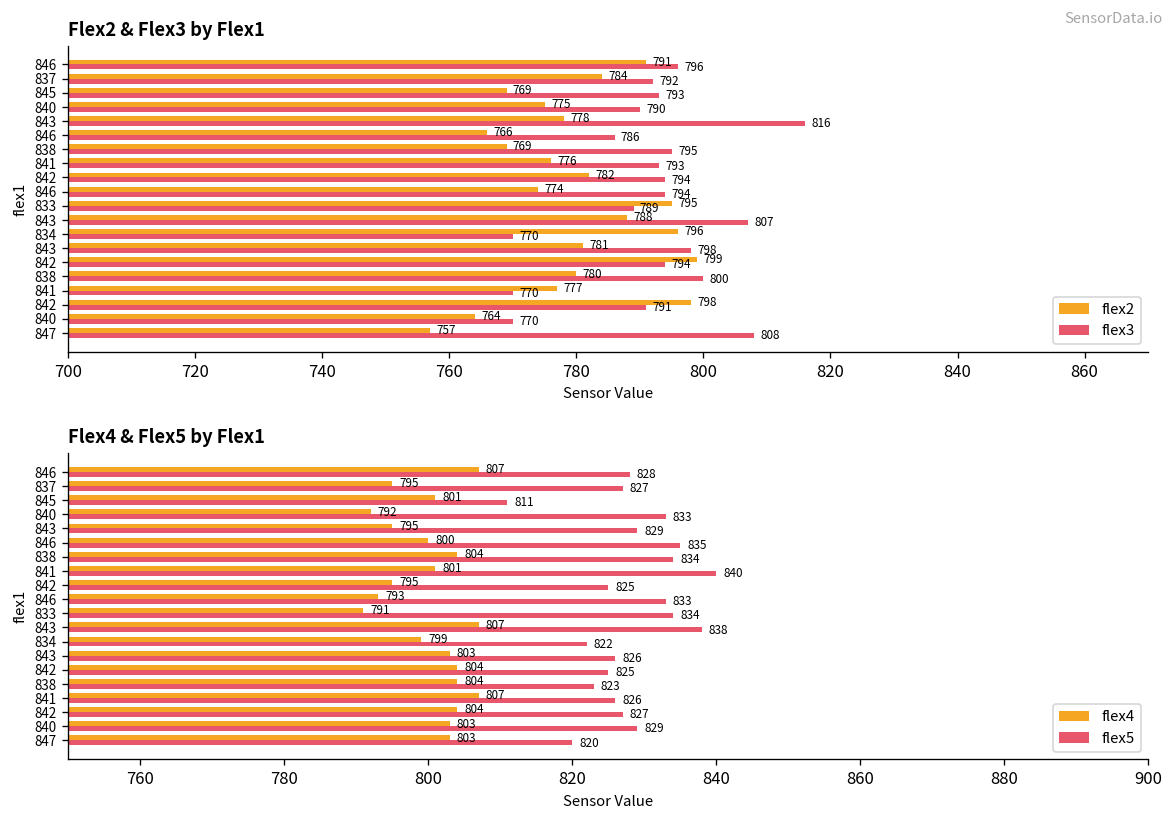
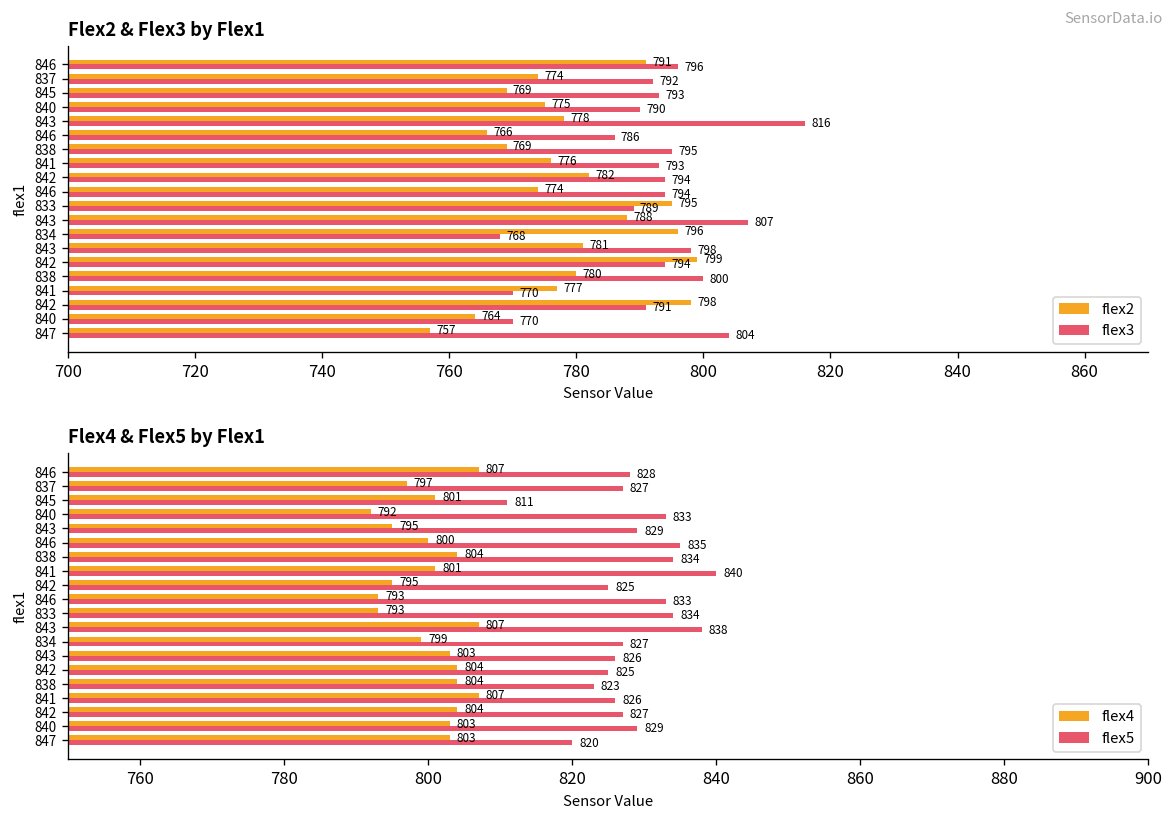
  {
    "Flex2 & Flex3 by Flex1": {
      "flex2": {
-       "837": 784,
+       "837": 774,
        "845": 769,
        "834": 796,
        "847": 757
      },
      "flex3": {
        "837": 792,
        "845": 793,
-       "834": 770,
-       "847": 808
+       "834": 768,
+       "847": 804
      }
    },
    "Flex4 & Flex5 by Flex1": {
      "flex4": {
-       "837": 795,
+       "837": 797,
        "845": 801,
-       "833": 791,
+       "833": 793,
        "834": 799,
        "847": 803
      },
      "flex5": {
        "837": 827,
        "845": 811,
        "833": 834,
-       "834": 822,
+       "834": 827,
        "847": 820
      }
    }
  }
